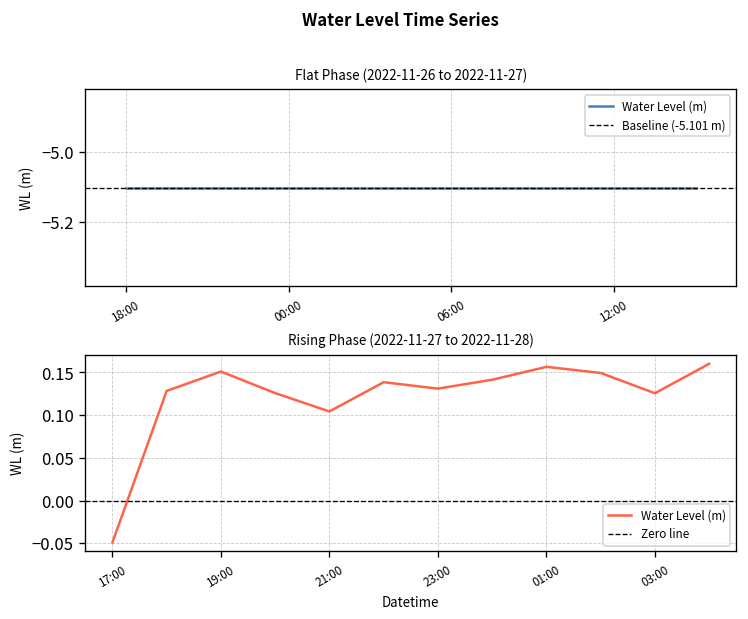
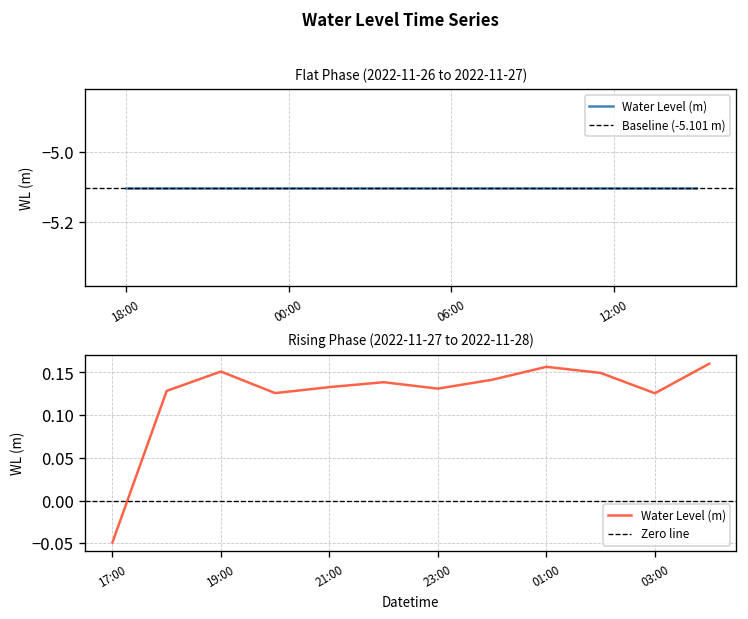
  {
    "Flat Phase (2022-11-26 to 2022-11-27)": {
      "18:00": -5.10,
      "00:00": -5.10,
      "06:00": -5.10,
      "12:00": -5.10
    },
    "Rising Phase (2022-11-27 to 2022-11-28)": {
      "17:00": -0.05,
      "19:00": 0.15,
-     "21:00": 0.10,
+     "21:00": 0.13,
      "23:00": 0.13,
      "01:00": 0.16,
      "03:00": 0.13
    }
  }
